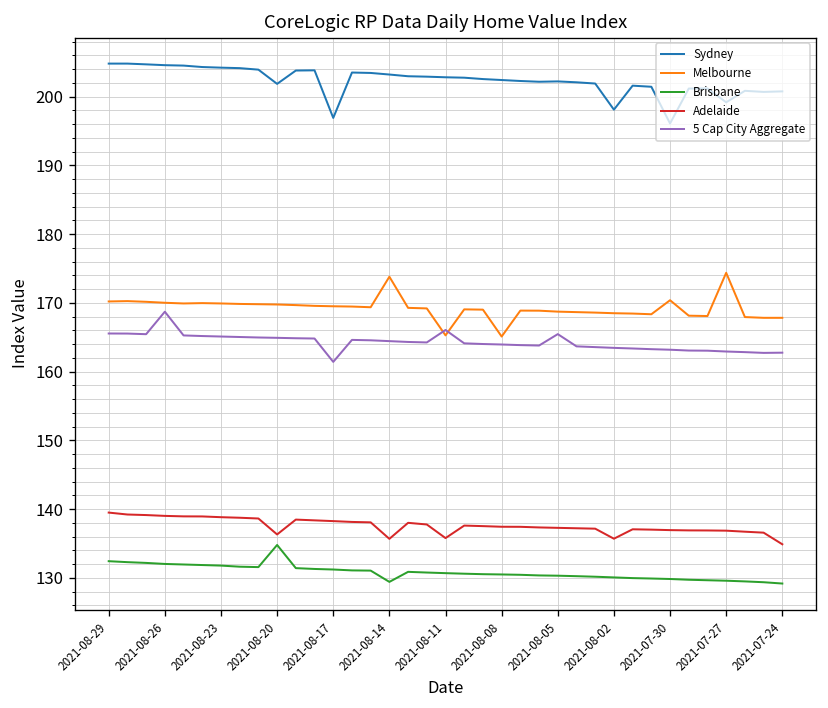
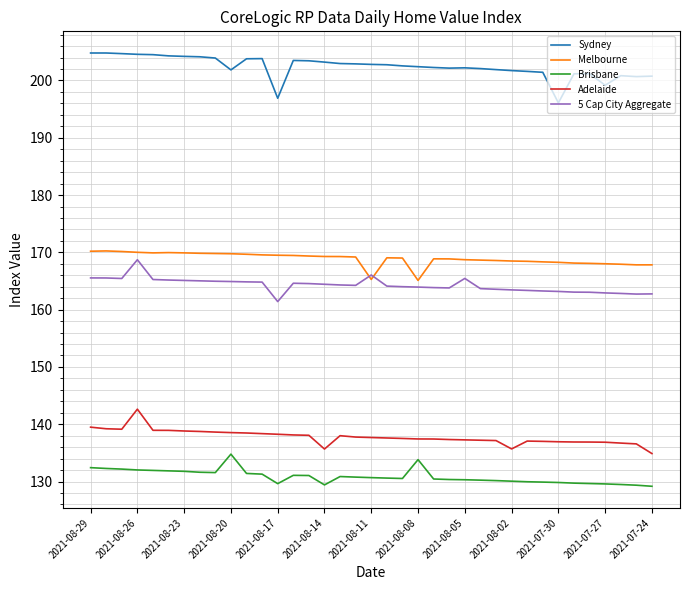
  {
    "Sydney": {
      "2021-08-29": 205,
      "2021-08-26": 205,
      "2021-08-23": 204,
      "2021-08-20": 202,
      "2021-08-17": 197,
      "2021-08-14": 203,
      "2021-08-11": 203,
      "2021-08-08": 202,
      "2021-08-05": 202,
-     "2021-08-02": 198
+     "2021-08-02": 202
    },
    "Melbourne": {
      "2021-08-29": 170,
      "2021-08-26": 170,
      "2021-08-23": 170,
      "2021-08-20": 170,
      "2021-08-17": 170,
-     "2021-08-14": 174,
+     "2021-08-14": 169,
      "2021-08-11": 165,
      "2021-08-08": 165,
      "2021-08-05": 169,
      "2021-08-02": 168,
-     "2021-07-30": 170,
-     "2021-07-27": 174,
+     "2021-07-30": 168,
+     "2021-07-27": 168,
      "2021-07-24": 168
    },
    "Brisbane": {
      "2021-08-29": 132,
      "2021-08-26": 132,
      "2021-08-23": 132,
      "2021-08-20": 135,
-     "2021-08-17": 131,
+     "2021-08-17": 130,
      "2021-08-14": 129,
      "2021-08-11": 131,
-     "2021-08-08": 130,
+     "2021-08-08": 134,
      "2021-08-05": 130,
      "2021-08-02": 130,
      "2021-07-30": 130,
      "2021-07-27": 130,
      "2021-07-24": 129
    },
    "Adelaide": {
      "2021-08-29": 139,
-     "2021-08-26": 139,
+     "2021-08-26": 143,
      "2021-08-23": 139,
-     "2021-08-20": 136,
+     "2021-08-20": 139,
      "2021-08-17": 138,
      "2021-08-14": 136,
-     "2021-08-11": 136,
+     "2021-08-11": 138,
      "2021-08-08": 137,
      "2021-08-05": 137,
      "2021-08-02": 136,
      "2021-07-30": 137,
      "2021-07-27": 137,
      "2021-07-24": 135
    },
    "5 Cap City Aggregate": {
      "2021-08-29": 166,
      "2021-08-26": 169,
      "2021-08-23": 165,
      "2021-08-20": 165,
      "2021-08-17": 161,
      "2021-08-14": 164,
      "2021-08-11": 166,
      "2021-08-08": 164,
      "2021-08-05": 165,
      "2021-08-02": 163,
      "2021-07-30": 163,
      "2021-07-27": 163,
      "2021-07-24": 163
    }
  }
